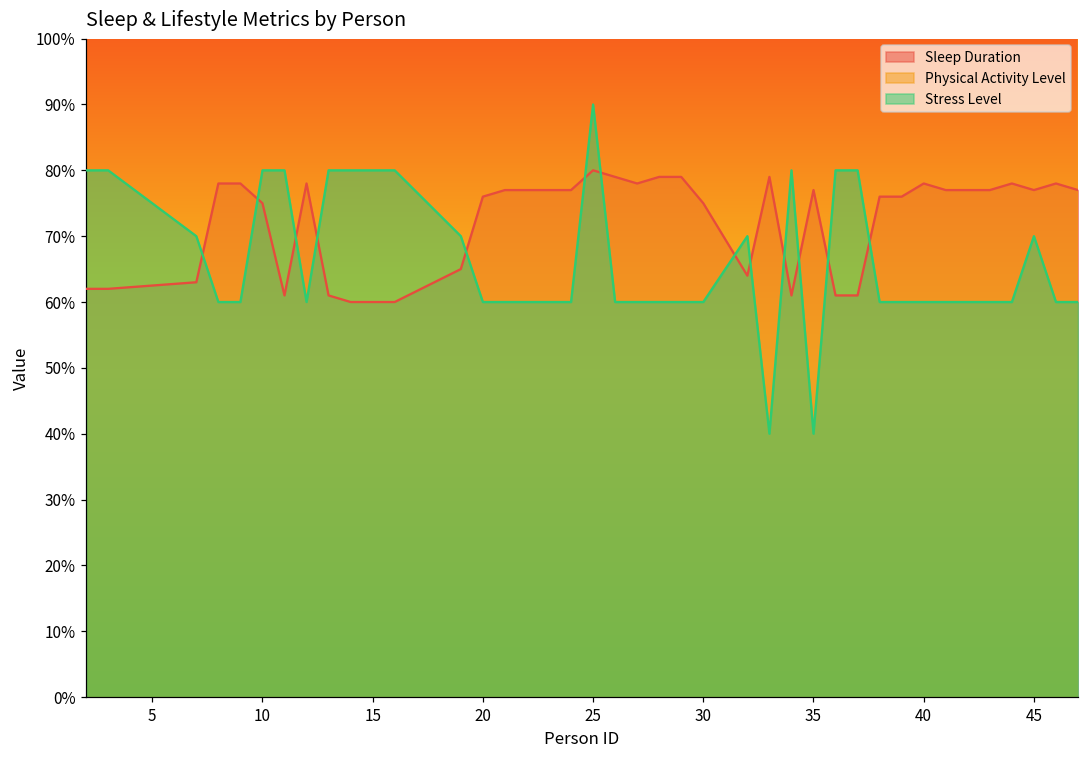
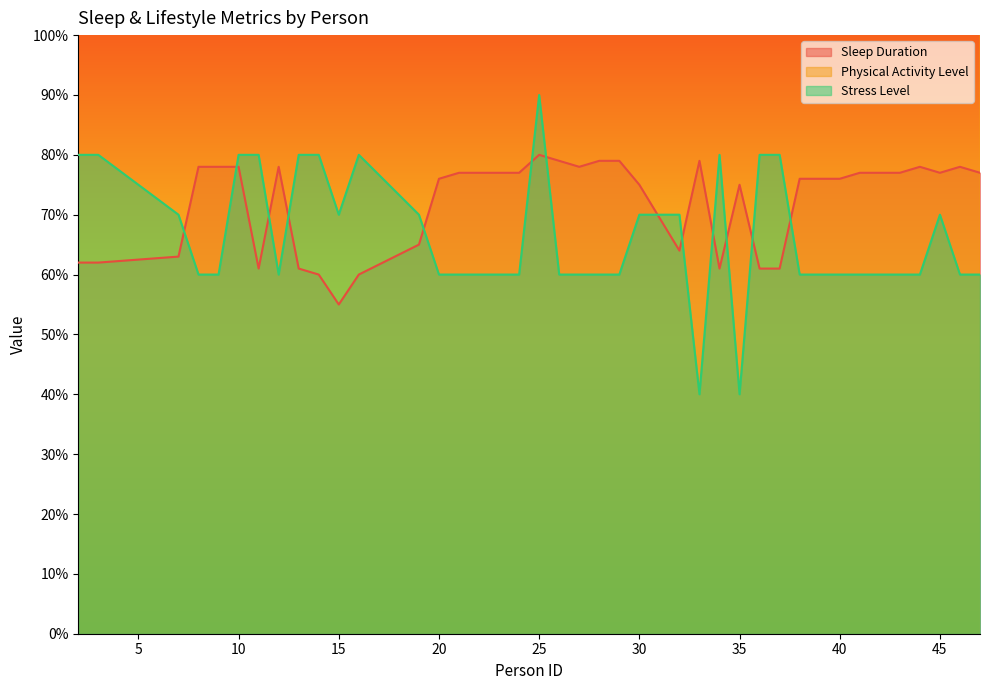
  {
    "Sleep Duration": {
-     "10": "75%",
-     "15": "60%",
+     "10": "78%",
+     "15": "55%",
      "20": "76%",
      "25": "80%",
      "30": "75%",
-     "35": "77%",
-     "40": "78%",
+     "35": "75%",
+     "40": "76%",
      "45": "77%"
    },
    "Stress Level": {
      "10": "80%",
-     "15": "80%",
+     "15": "70%",
      "20": "60%",
      "25": "90%",
-     "30": "60%",
+     "30": "70%",
      "35": "40%",
      "40": "60%",
      "45": "70%"
    }
  }
